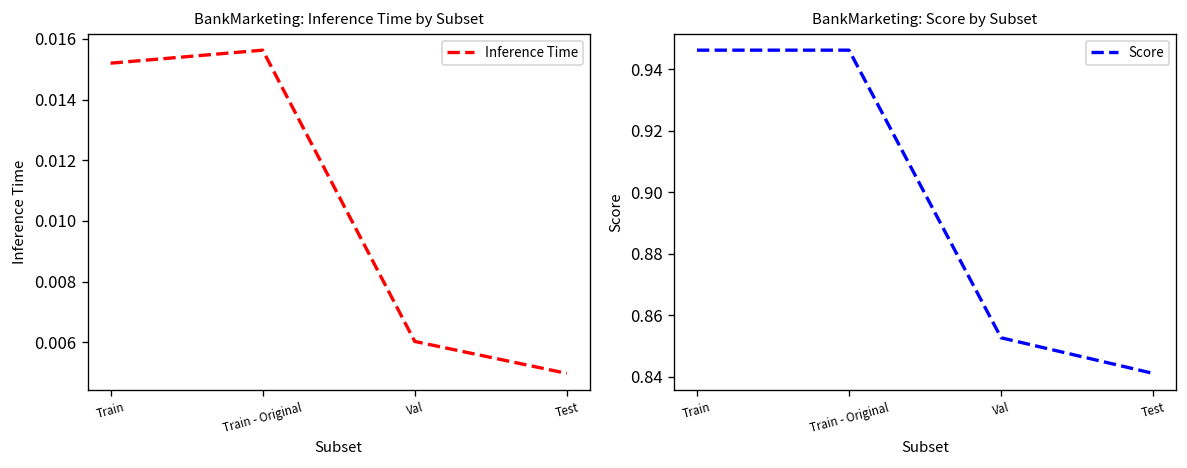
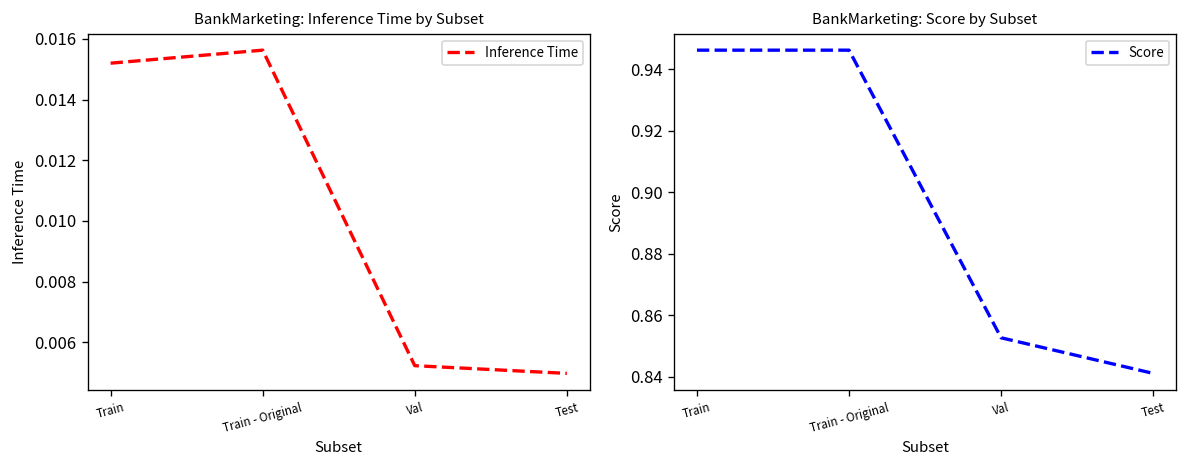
  {
    "BankMarketing: Inference Time by Subset": {
      "Train": 0.0152,
      "Train - Original": 0.0156,
-     "Val": 0.0060,
+     "Val": 0.0052,
      "Test": 0.0050
    },
    "BankMarketing: Score by Subset": {
      "Train": 0.946,
      "Train - Original": 0.946,
      "Val": 0.853,
      "Test": 0.841
    }
  }
